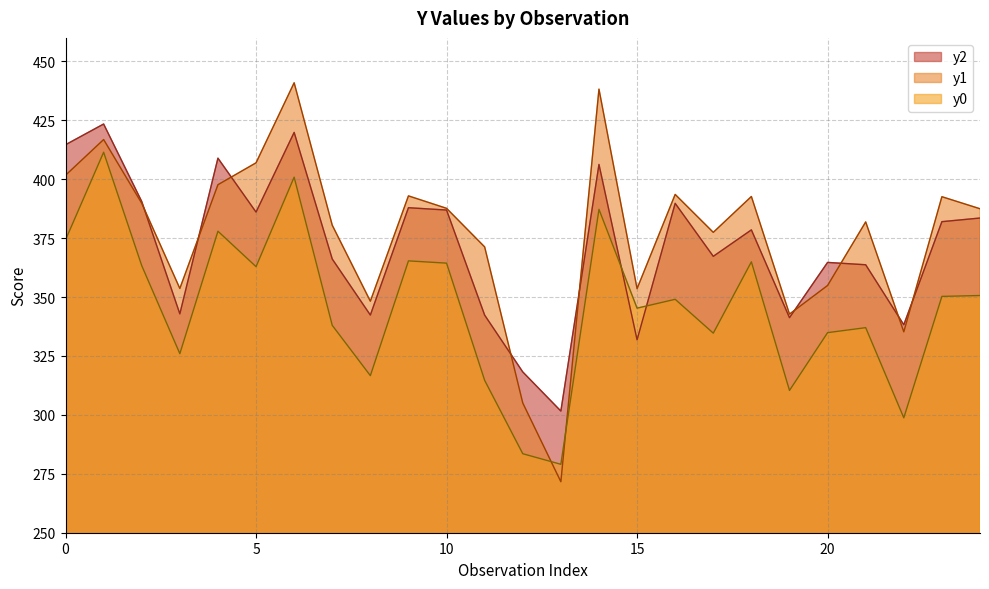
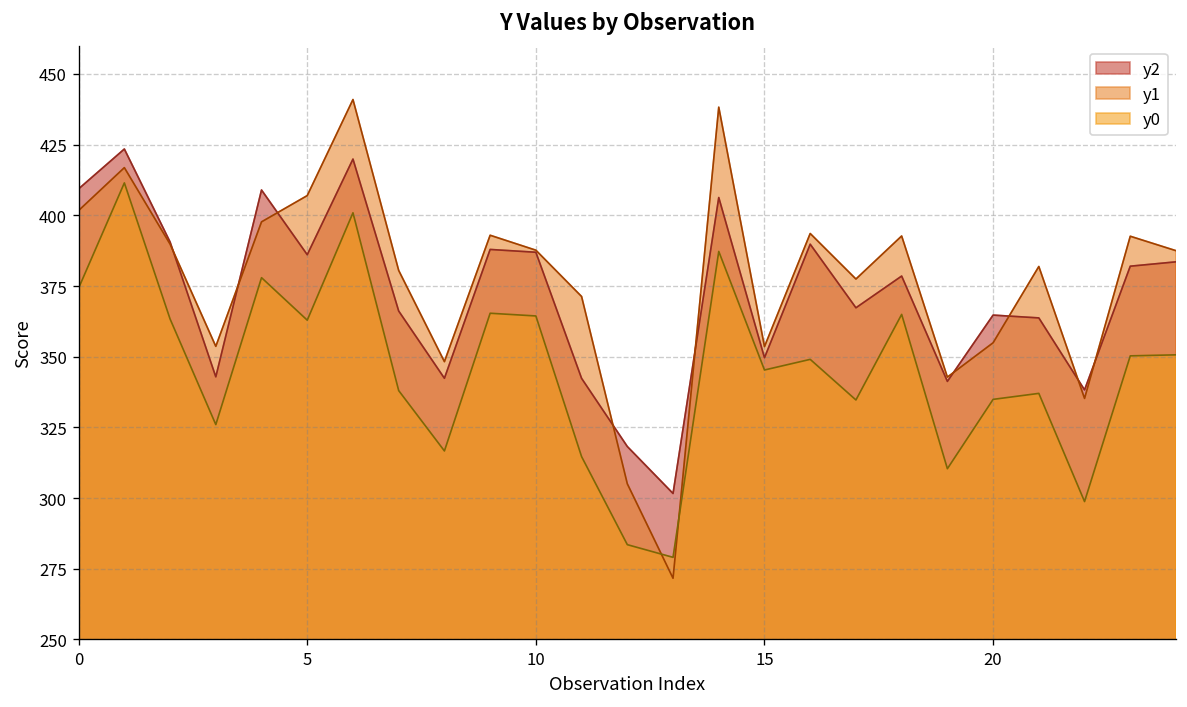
  {
    "y2": {
-     "0": 415,
+     "0": 409,
      "5": 386,
-     "15": 332,
+     "15": 350,
      "20": 365
    }
  }
